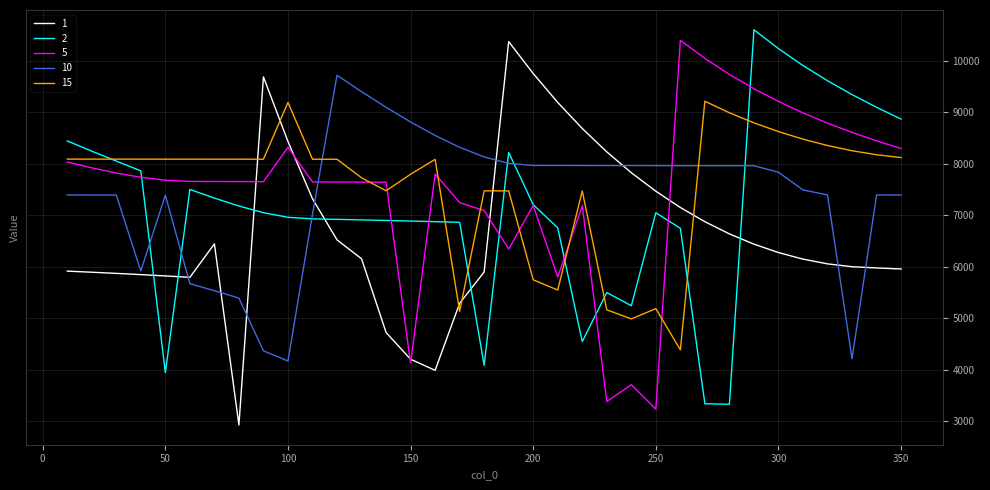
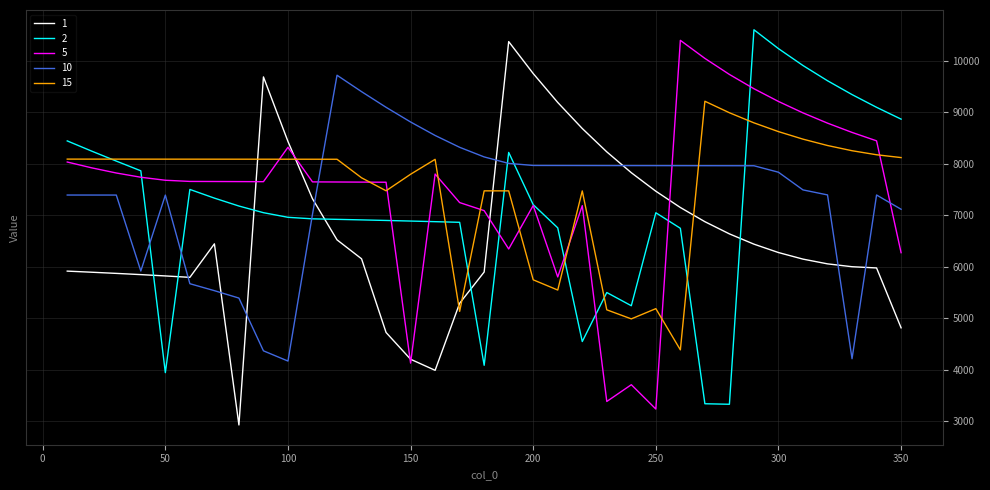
  {
    "1": {
      "50": 5800,
      "100": 8400,
      "150": 4200,
      "200": 9800,
      "250": 7500,
      "300": 6300,
-     "350": 6000
+     "350": 4800
    },
    "2": {
      "50": 3900,
      "100": 7000,
      "150": 6900,
      "250": 7000,
      "300": 10200,
      "350": 8900
    },
    "5": {
      "50": 7700,
      "100": 8300,
      "150": 4100,
      "250": 3200,
      "300": 9200,
-     "350": 8300
+     "350": 6300
    },
    "10": {
      "50": 7400,
      "100": 4200,
      "150": 8800,
      "200": 8000,
      "250": 8000,
      "300": 7800,
-     "350": 7400
+     "350": 7100
    },
    "15": {
      "50": 8100,
-     "100": 9200,
+     "100": 8100,
      "150": 7800,
      "200": 5700,
      "250": 5200,
      "300": 8600,
      "350": 8100
    }
  }
